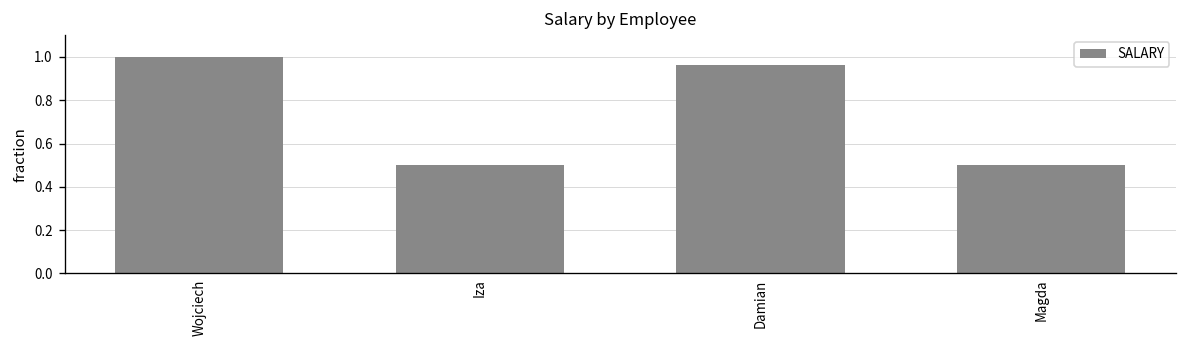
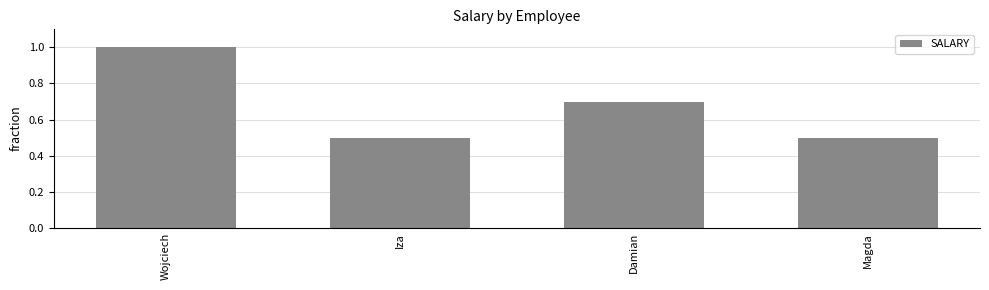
  {
    "Wojciech": 1.00,
    "Iza": 0.50,
-   "Damian": 0.96,
+   "Damian": 0.70,
    "Magda": 0.50
  }
